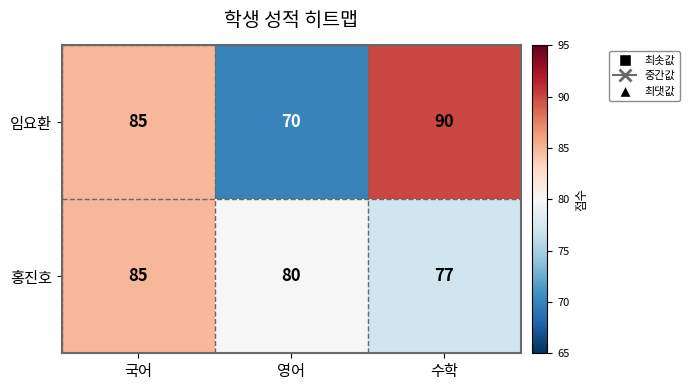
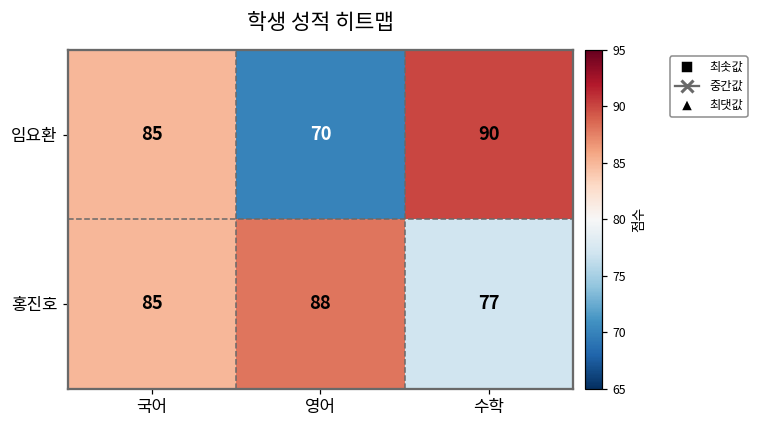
  {
    "임요환": {
      "국어": 85,
      "영어": 70,
      "수학": 90
    },
    "홍진호": {
      "국어": 85,
-     "영어": 80,
+     "영어": 88,
      "수학": 77
    }
  }
